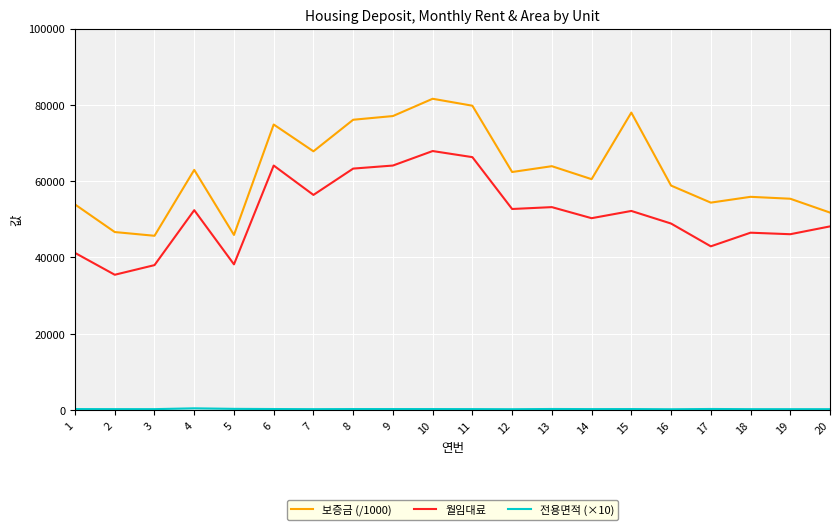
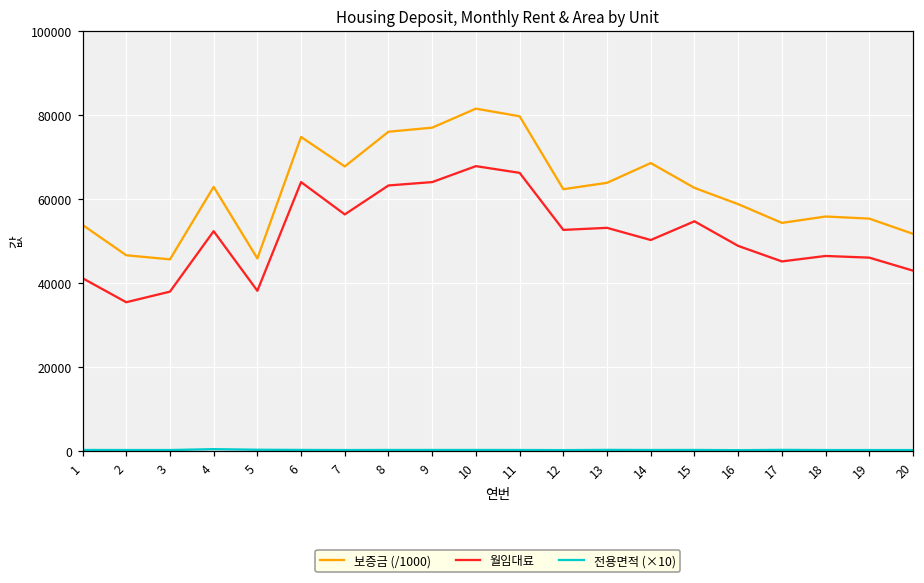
  {
    "보증금 (/1000)": {
      "1": 54000,
      "2": 47000,
      "3": 46000,
      "4": 63000,
      "5": 46000,
      "6": 75000,
      "7": 68000,
      "8": 76000,
      "9": 77000,
      "10": 82000,
      "11": 80000,
      "12": 62000,
      "13": 64000,
-     "14": 61000,
-     "15": 78000,
+     "14": 69000,
+     "15": 63000,
      "16": 59000,
      "17": 54000,
      "18": 56000,
      "19": 55000,
      "20": 52000
    },
    "월임대료": {
      "1": 41000,
      "2": 35000,
      "3": 38000,
      "4": 52000,
      "5": 38000,
      "6": 64000,
      "7": 56000,
      "8": 63000,
      "9": 64000,
      "10": 68000,
      "11": 66000,
      "12": 53000,
      "13": 53000,
      "14": 50000,
-     "15": 52000,
+     "15": 55000,
      "16": 49000,
-     "17": 43000,
+     "17": 45000,
      "18": 47000,
      "19": 46000,
-     "20": 48000
+     "20": 43000
    },
    "전용면적 (×10)": {
      "1": 0,
      "2": 0,
      "3": 0,
      "4": 0,
      "5": 0,
      "6": 0,
      "7": 0,
      "8": 0,
      "9": 0,
      "10": 0,
      "11": 0,
      "12": 0,
      "13": 0,
      "14": 0,
      "15": 0,
      "16": 0,
      "17": 0,
      "18": 0,
      "19": 0,
      "20": 0
    }
  }
